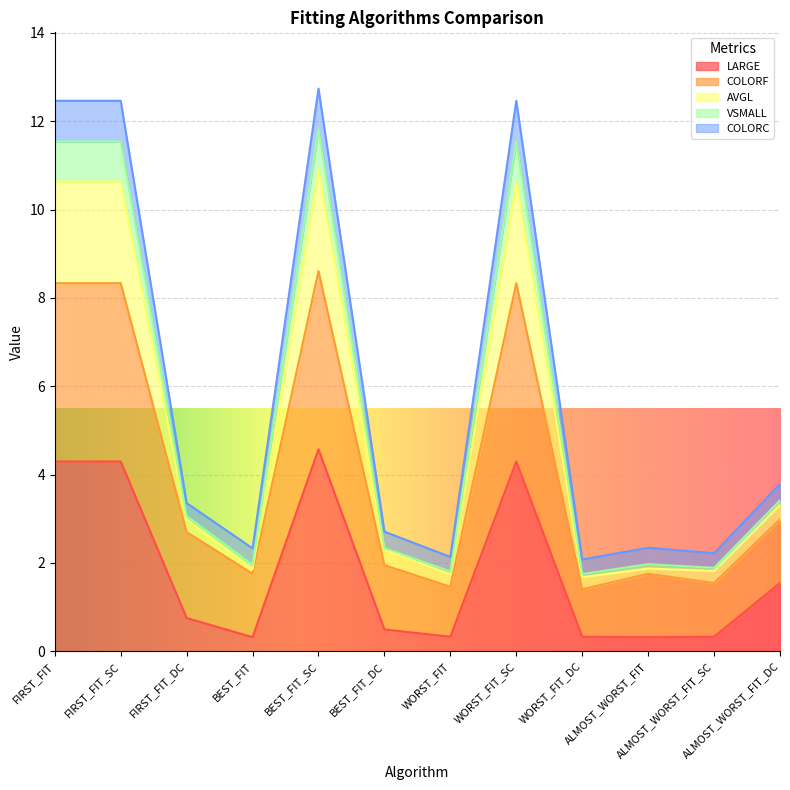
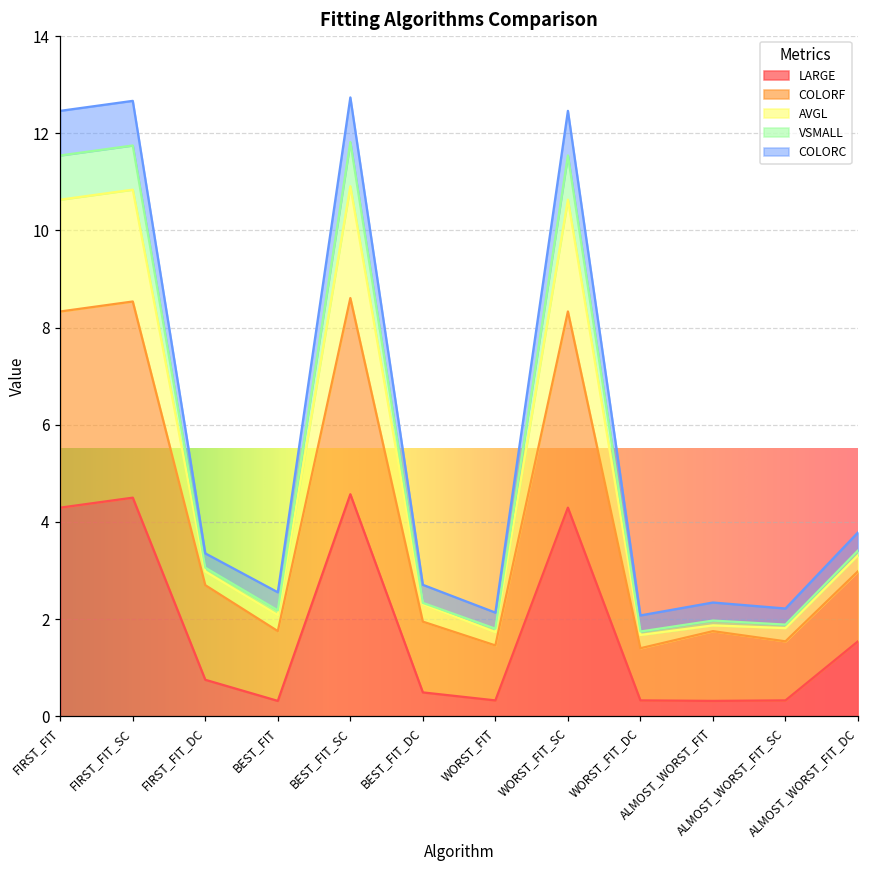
  {
    "LARGE": {
      "FIRST_FIT": 4.3,
-     "FIRST_FIT_SC": 4.3,
+     "FIRST_FIT_SC": 4.5,
      "FIRST_FIT_DC": 0.8,
      "BEST_FIT": 0.3,
      "BEST_FIT_SC": 4.6,
      "BEST_FIT_DC": 0.5,
      "WORST_FIT": 0.3,
      "WORST_FIT_SC": 4.3,
      "WORST_FIT_DC": 0.3,
      "ALMOST_WORST_FIT": 0.3,
      "ALMOST_WORST_FIT_SC": 0.3,
      "ALMOST_WORST_FIT_DC": 1.5
    },
    "COLORF": {
      "FIRST_FIT": 4.0,
      "FIRST_FIT_SC": 4.0,
      "FIRST_FIT_DC": 1.9,
      "BEST_FIT": 1.4,
      "BEST_FIT_SC": 4.0,
      "BEST_FIT_DC": 1.5,
      "WORST_FIT": 1.1,
      "WORST_FIT_SC": 4.0,
      "WORST_FIT_DC": 1.1,
      "ALMOST_WORST_FIT": 1.4,
      "ALMOST_WORST_FIT_SC": 1.2,
      "ALMOST_WORST_FIT_DC": 1.4
    },
    "AVGL": {
      "FIRST_FIT": 2.3,
      "FIRST_FIT_SC": 2.3,
      "FIRST_FIT_DC": 0.3,
-     "BEST_FIT": 0.1,
+     "BEST_FIT": 0.3,
      "BEST_FIT_SC": 2.3,
      "WORST_FIT": 0.3,
      "WORST_FIT_SC": 2.3,
      "WORST_FIT_DC": 0.3,
      "ALMOST_WORST_FIT": 0.1,
      "ALMOST_WORST_FIT_SC": 0.3,
      "ALMOST_WORST_FIT_DC": 0.3
    },
    "VSMALL": {
      "FIRST_FIT": 0.9,
      "FIRST_FIT_SC": 0.9,
      "FIRST_FIT_DC": 0.1,
      "BEST_FIT": 0.1,
      "BEST_FIT_SC": 0.9,
      "WORST_FIT": 0.1,
      "WORST_FIT_SC": 0.9,
      "WORST_FIT_DC": 0.1,
      "ALMOST_WORST_FIT": 0.1,
      "ALMOST_WORST_FIT_SC": 0.1,
      "ALMOST_WORST_FIT_DC": 0.1
    },
    "COLORC": {
      "FIRST_FIT": 0.9,
      "FIRST_FIT_SC": 0.9,
      "FIRST_FIT_DC": 0.3,
      "BEST_FIT": 0.4,
      "BEST_FIT_SC": 0.9,
      "BEST_FIT_DC": 0.4,
      "WORST_FIT": 0.3,
      "WORST_FIT_SC": 0.9,
      "WORST_FIT_DC": 0.3,
      "ALMOST_WORST_FIT": 0.4,
      "ALMOST_WORST_FIT_SC": 0.3,
      "ALMOST_WORST_FIT_DC": 0.4
    }
  }
